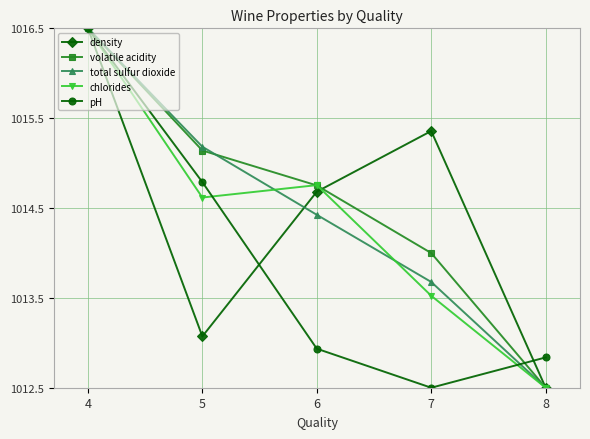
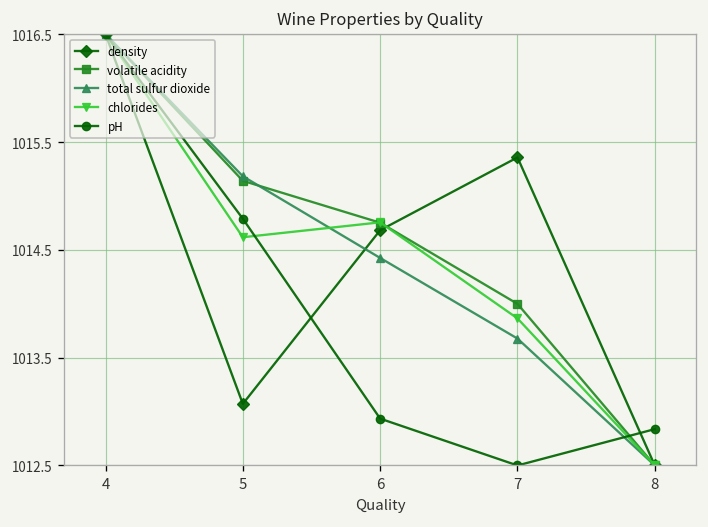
  {
    "chlorides": {
      "5": 1014.6,
-     "7": 1013.5
+     "7": 1013.9
    }
  }
